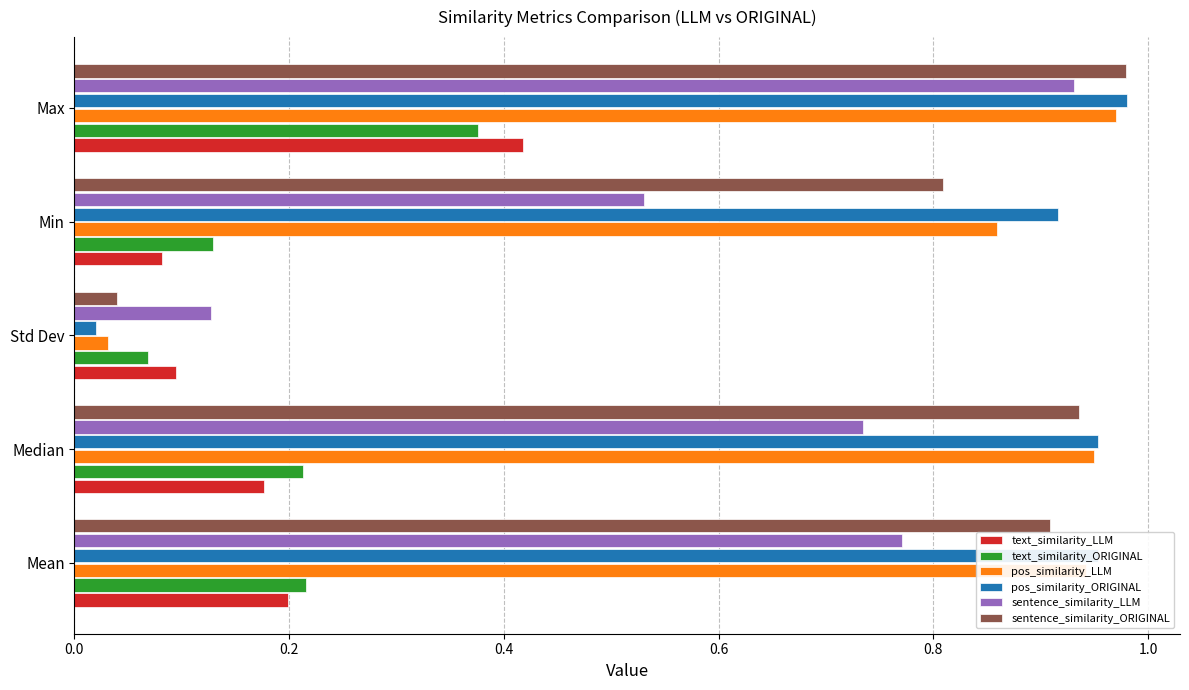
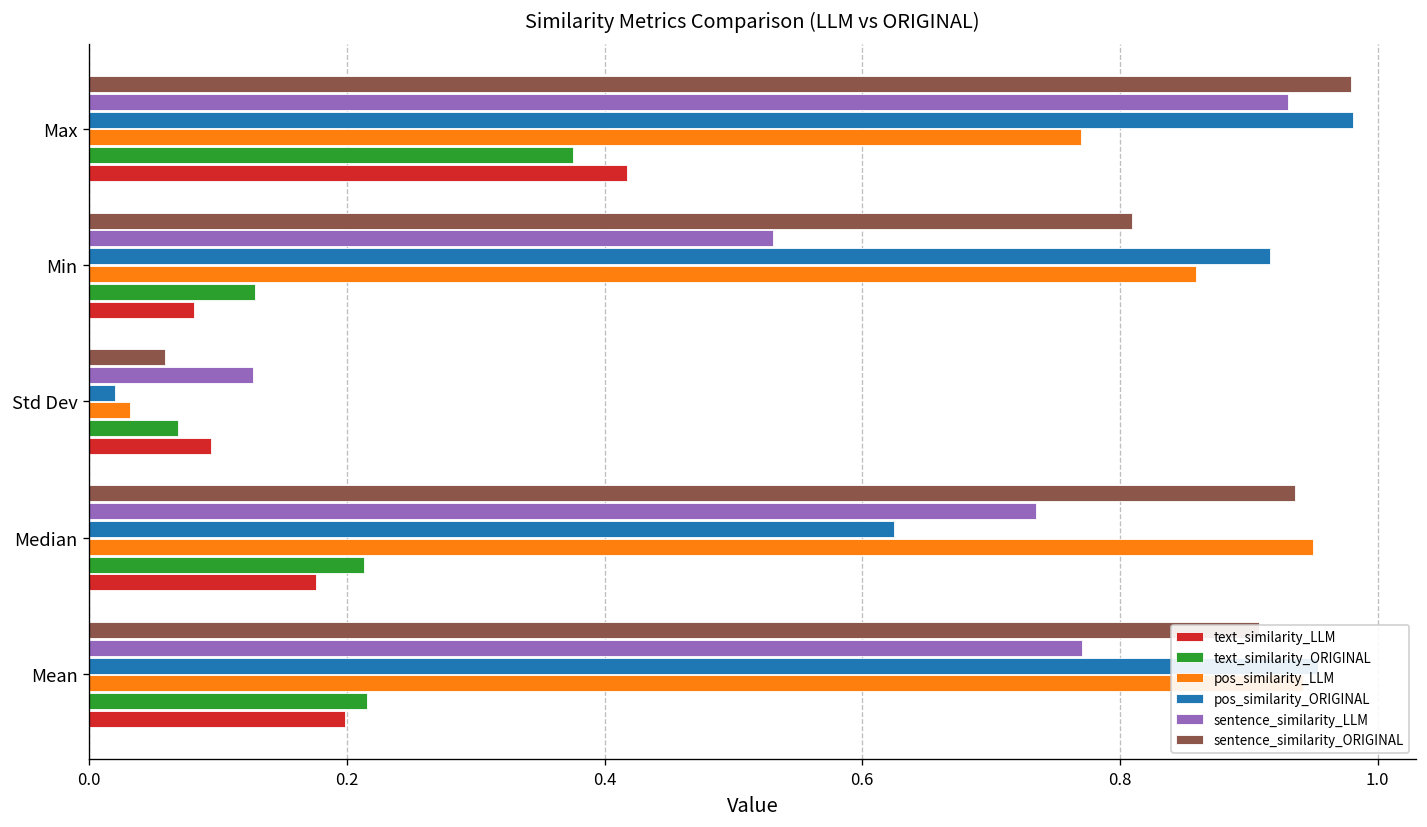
  {
    "text_similarity_LLM": {
      "Max": 0.418,
      "Min": 0.081,
      "Std Dev": 0.094,
      "Median": 0.176,
      "Mean": 0.199
    },
    "text_similarity_ORIGINAL": {
      "Max": 0.376,
      "Min": 0.129,
      "Std Dev": 0.069,
      "Median": 0.213,
      "Mean": 0.215
    },
    "pos_similarity_LLM": {
-     "Max": 0.97,
+     "Max": 0.77,
      "Min": 0.86,
      "Std Dev": 0.03,
      "Median": 0.95
    },
    "pos_similarity_ORIGINAL": {
      "Max": 0.981,
      "Min": 0.916,
      "Std Dev": 0.020,
-     "Median": 0.953
+     "Median": 0.624
    },
    "sentence_similarity_LLM": {
      "Max": 0.931,
      "Min": 0.530,
      "Std Dev": 0.127,
      "Median": 0.735,
      "Mean": 0.771
    },
    "sentence_similarity_ORIGINAL": {
      "Max": 0.979,
      "Min": 0.809,
-     "Std Dev": 0.040,
+     "Std Dev": 0.059,
      "Median": 0.936,
      "Mean": 0.908
    }
  }
